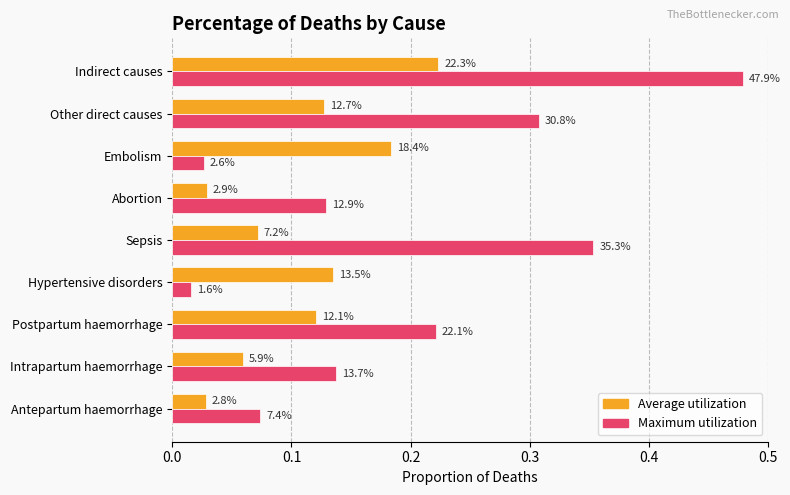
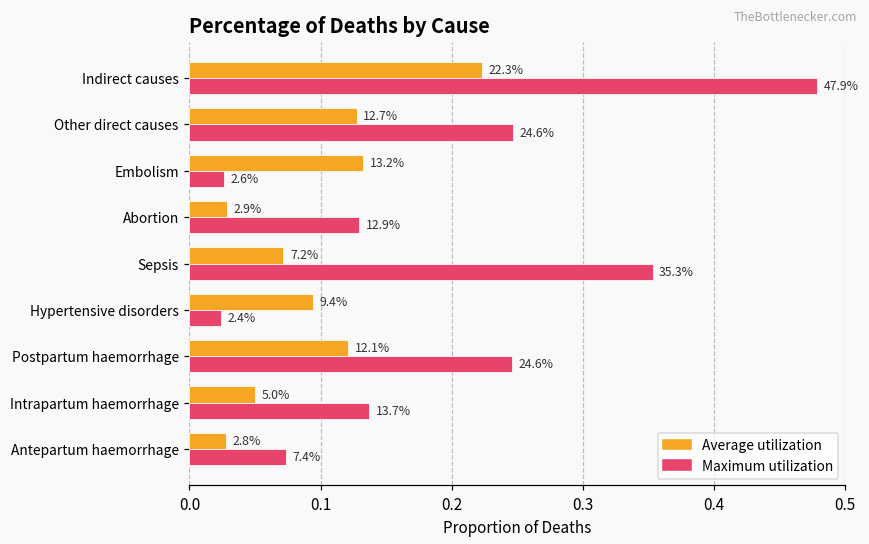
  {
    "Average utilization": {
      "Indirect causes": "22.3%",
      "Other direct causes": "12.7%",
-     "Embolism": "18.4%",
+     "Embolism": "13.2%",
      "Abortion": "2.9%",
      "Sepsis": "7.2%",
-     "Hypertensive disorders": "13.5%",
+     "Hypertensive disorders": "9.4%",
      "Postpartum haemorrhage": "12.1%",
-     "Intrapartum haemorrhage": "5.9%",
+     "Intrapartum haemorrhage": "5.0%",
      "Antepartum haemorrhage": "2.8%"
    },
    "Maximum utilization": {
      "Indirect causes": "47.9%",
-     "Other direct causes": "30.8%",
+     "Other direct causes": "24.6%",
      "Embolism": "2.6%",
      "Abortion": "12.9%",
      "Sepsis": "35.3%",
-     "Hypertensive disorders": "1.6%",
-     "Postpartum haemorrhage": "22.1%",
+     "Hypertensive disorders": "2.4%",
+     "Postpartum haemorrhage": "24.6%",
      "Intrapartum haemorrhage": "13.7%",
      "Antepartum haemorrhage": "7.4%"
    }
  }
